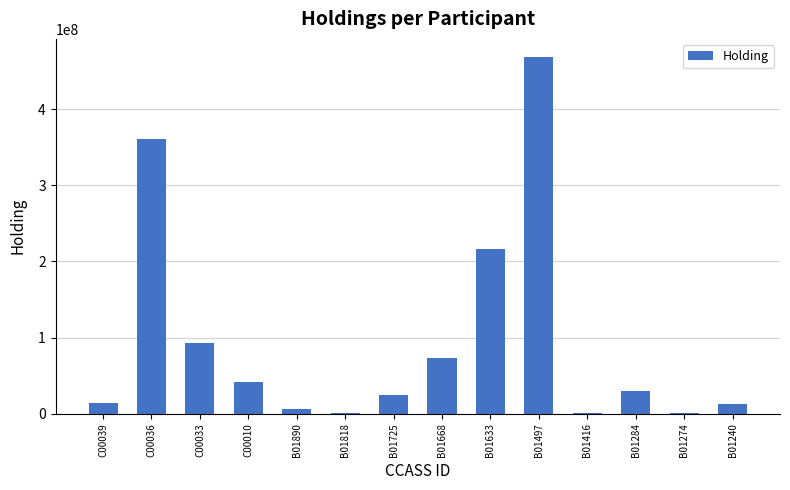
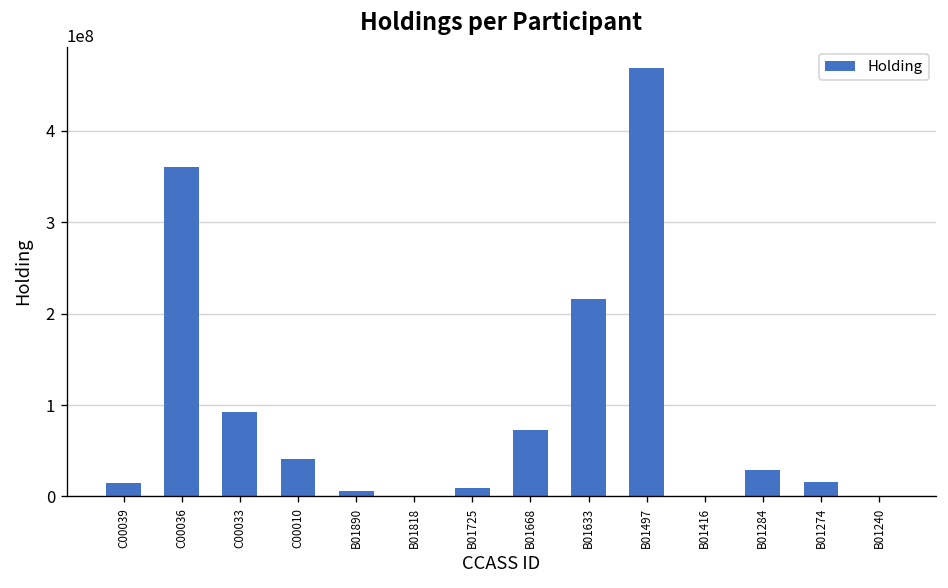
  {
    "C00039": 10000000,
    "C00036": 360000000,
    "C00033": 90000000,
    "C00010": 40000000,
    "B01890": 10000000,
-   "B01725": 20000000,
+   "B01725": 10000000,
    "B01668": 70000000,
    "B01633": 220000000,
    "B01497": 470000000,
    "B01284": 30000000,
-   "B01274": 0,
-   "B01240": 10000000
+   "B01274": 20000000,
+   "B01240": 0
  }
